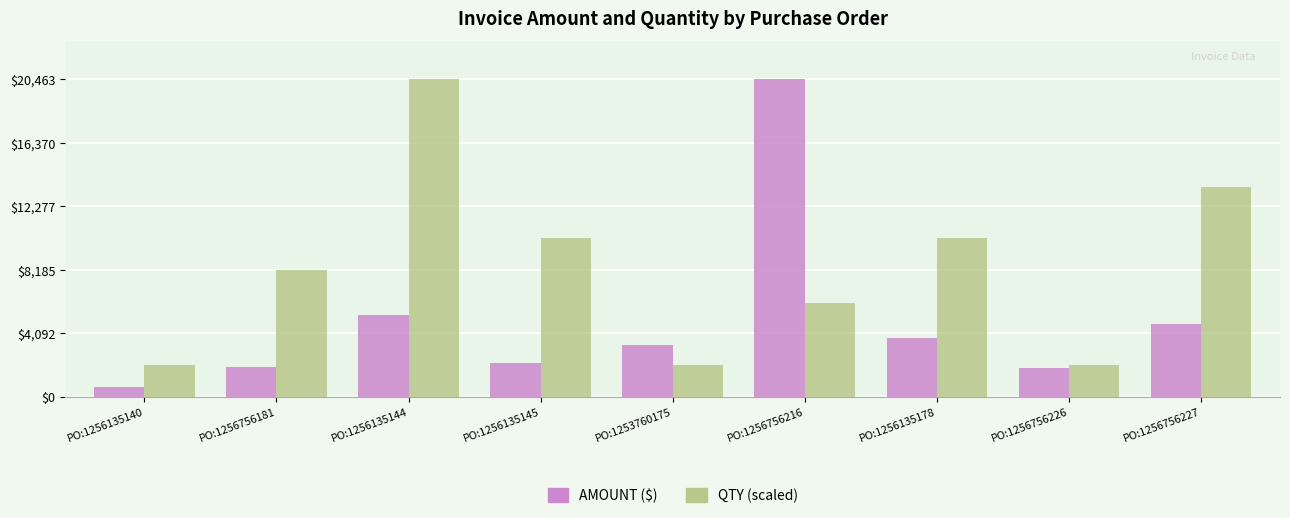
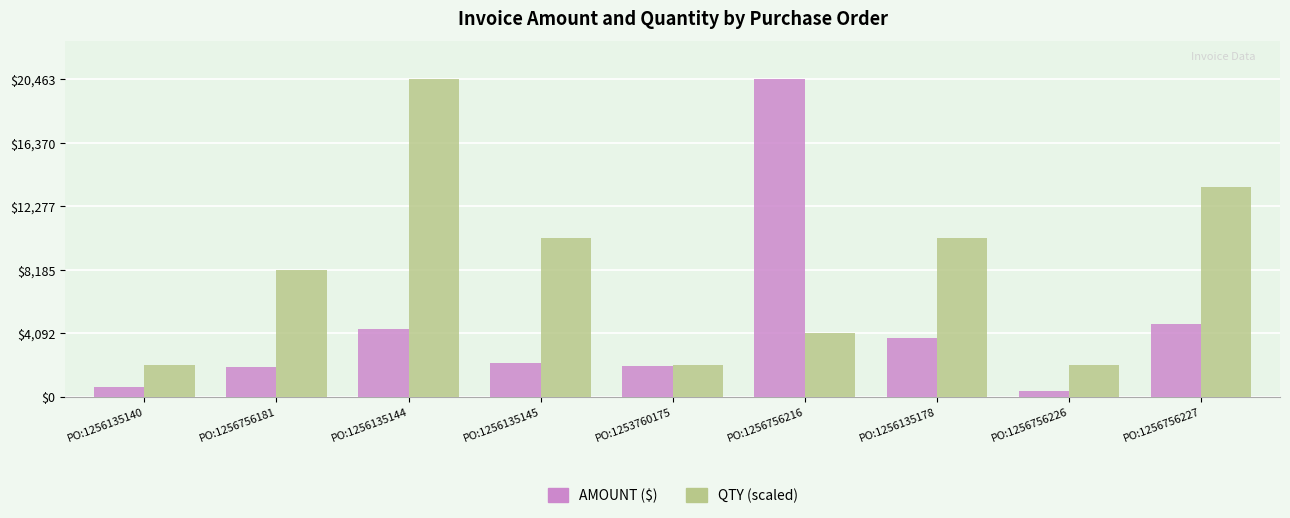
  {
    "AMOUNT ($)": {
      "PO:1256135140": "$600",
      "PO:1256756181": "$1,900",
-     "PO:1256135144": "$5,300",
+     "PO:1256135144": "$4,400",
      "PO:1256135145": "$2,200",
-     "PO:1253760175": "$3,400",
+     "PO:1253760175": "$2,000",
      "PO:1256756216": "$20,500",
      "PO:1256135178": "$3,800",
-     "PO:1256756226": "$1,900",
+     "PO:1256756226": "$400",
      "PO:1256756227": "$4,700"
    },
    "QTY (scaled)": {
      "PO:1256135140": "$2,000",
      "PO:1256756181": "$8,200",
      "PO:1256135144": "$20,500",
      "PO:1256135145": "$10,200",
      "PO:1253760175": "$2,000",
-     "PO:1256756216": "$6,100",
+     "PO:1256756216": "$4,100",
      "PO:1256135178": "$10,200",
      "PO:1256756226": "$2,000",
      "PO:1256756227": "$13,500"
    }
  }
